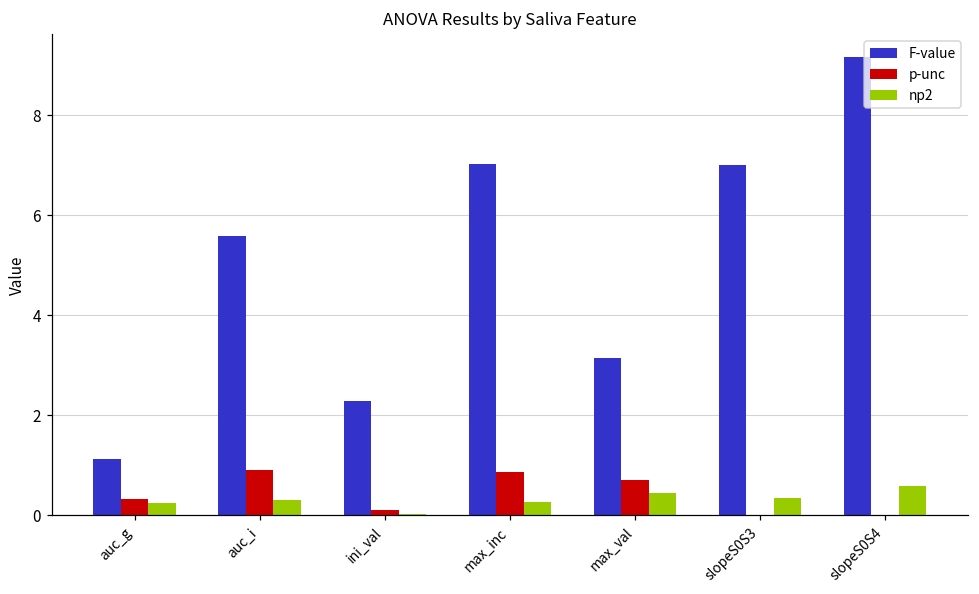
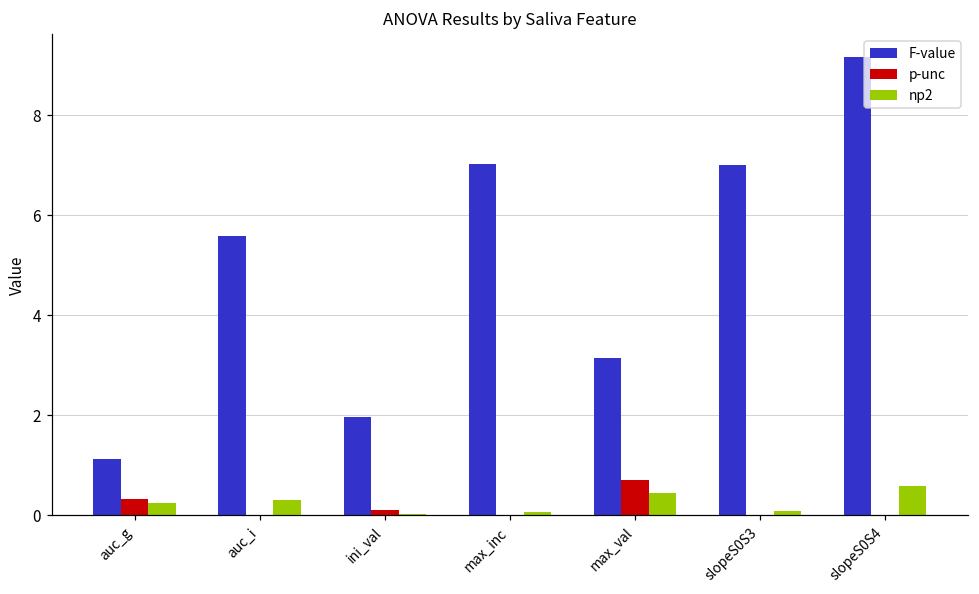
  {
    "F-value": {
      "auc_g": 1.1,
      "auc_i": 5.6,
-     "ini_val": 2.3,
+     "ini_val": 2.0,
      "max_inc": 7.0,
      "max_val": 3.1,
      "slopeS0S3": 7.0,
      "slopeS0S4": 9.2
    },
    "p-unc": {
      "auc_g": 0.3,
-     "auc_i": 0.9,
+     "auc_i": 0.0,
      "ini_val": 0.1,
-     "max_inc": 0.9,
+     "max_inc": 0.0,
      "max_val": 0.7
    },
    "np2": {
      "auc_g": 0.2,
      "auc_i": 0.3,
-     "max_inc": 0.3,
+     "max_inc": 0.1,
      "max_val": 0.4,
-     "slopeS0S3": 0.4,
+     "slopeS0S3": 0.1,
      "slopeS0S4": 0.6
    }
  }
